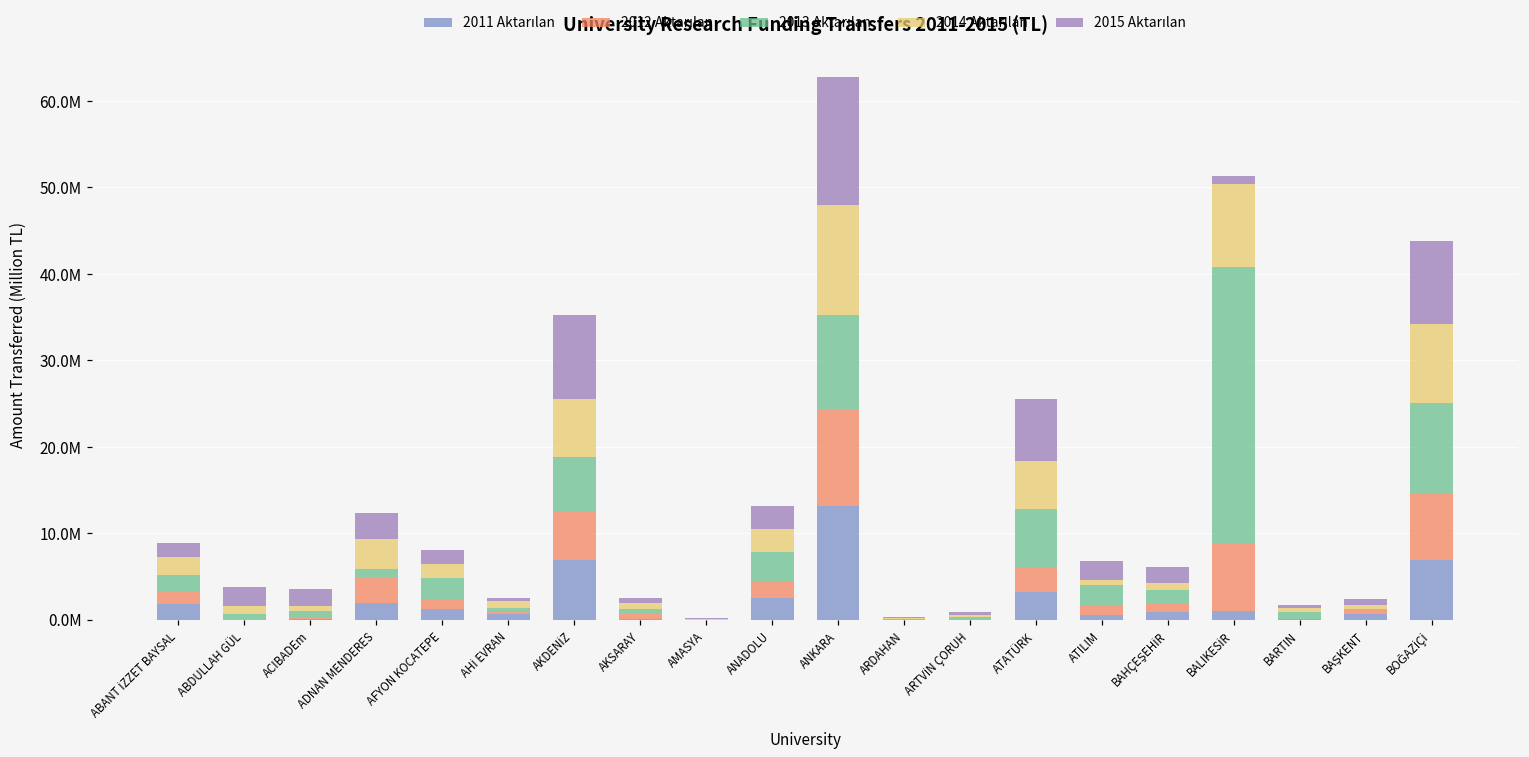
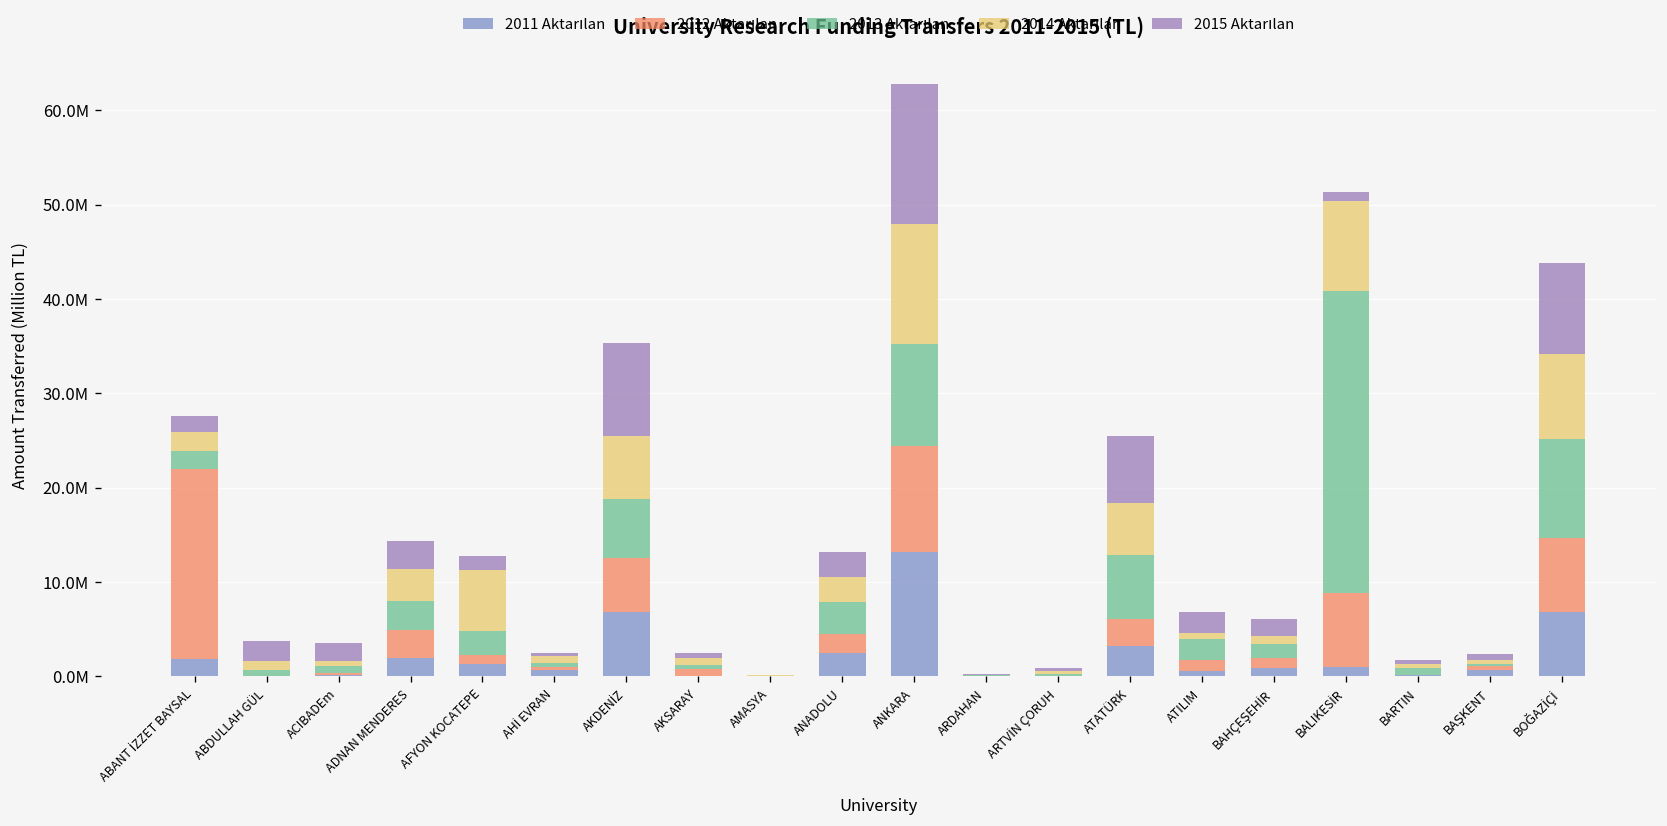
  {
    "2012 Aktarılan": {
-     "ABANT İZZET BAYSAL": 1000000,
+     "ABANT İZZET BAYSAL": 20000000,
      "ADNAN MENDERES": 3000000,
      "AFYON KOCATEPE": 1000000,
      "AKDENİZ": 6000000,
      "AKSARAY": 1000000,
      "AMASYA": 0,
      "ANADOLU": 2000000,
      "ANKARA": 11000000,
      "ARTVİN ÇORUH": 0,
      "ATATÜRK": 3000000,
      "ATILIM": 1000000,
      "BAHÇEŞEHİR": 1000000,
      "BALIKESİR": 8000000,
      "BARTIN": 0,
      "BAŞKENT": 0,
      "BOĞAZİÇİ": 8000000
    },
    "2013 Aktarılan": {
      "ABANT İZZET BAYSAL": 2000000,
      "ABDULLAH GÜL": 1000000,
      "ACIBADEm": 1000000,
-     "ADNAN MENDERES": 1000000,
+     "ADNAN MENDERES": 3000000,
      "AFYON KOCATEPE": 3000000,
      "AHİ EVRAN": 0,
      "AKDENİZ": 6000000,
      "AKSARAY": 1000000,
      "ANADOLU": 3000000,
      "ANKARA": 11000000,
      "ATATÜRK": 7000000,
      "ATILIM": 2000000,
      "BAHÇEŞEHİR": 1000000,
      "BALIKESİR": 32000000,
      "BARTIN": 1000000,
      "BOĞAZİÇİ": 10000000
    },
    "2014 Aktarılan": {
      "ABANT İZZET BAYSAL": 2000000,
      "ABDULLAH GÜL": 1000000,
      "ACIBADEm": 1000000,
      "ADNAN MENDERES": 3000000,
-     "AFYON KOCATEPE": 2000000,
+     "AFYON KOCATEPE": 6000000,
      "AHİ EVRAN": 1000000,
      "AKDENİZ": 7000000,
      "AKSARAY": 1000000,
      "ANADOLU": 3000000,
      "ANKARA": 13000000,
      "ARTVİN ÇORUH": 0,
      "ATATÜRK": 6000000,
      "ATILIM": 1000000,
      "BAHÇEŞEHİR": 1000000,
      "BALIKESİR": 10000000,
      "BARTIN": 0,
      "BAŞKENT": 0,
      "BOĞAZİÇİ": 9000000
    }
  }
